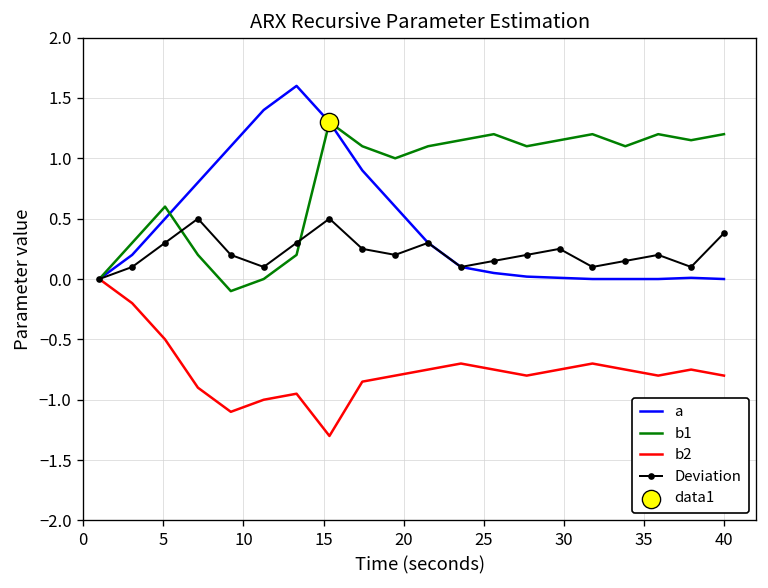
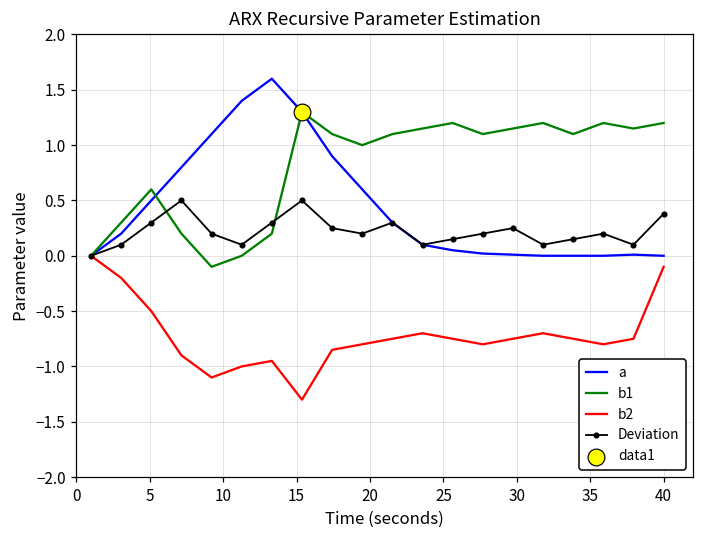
  {
    "a": {
      "40": 0.0
    },
    "b1": {
      "40": 1.2
    },
    "b2": {
-     "40": -0.8
+     "40": -0.1
    },
    "Deviation": {
      "40": 0.4
    }
  }
